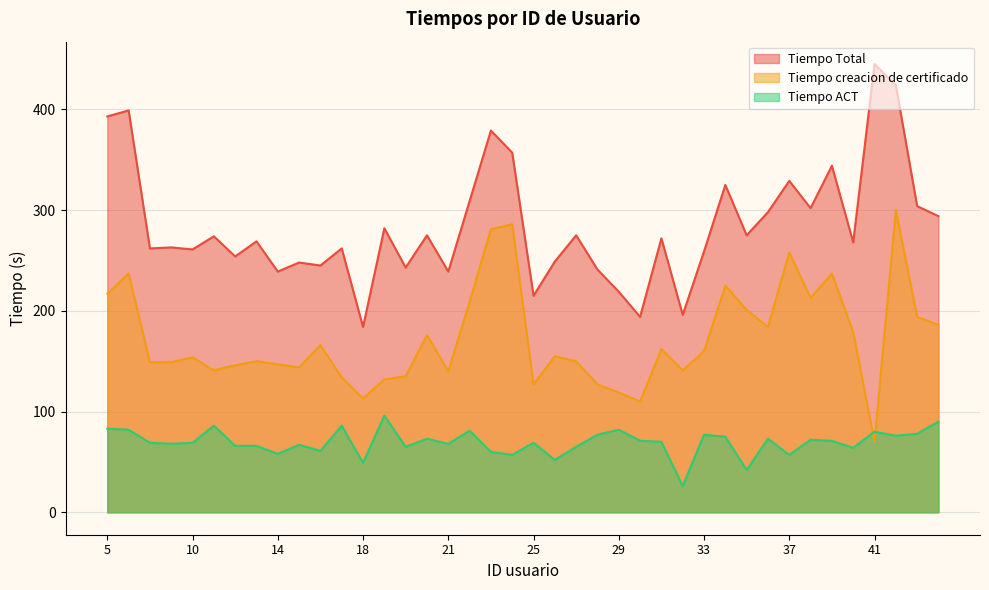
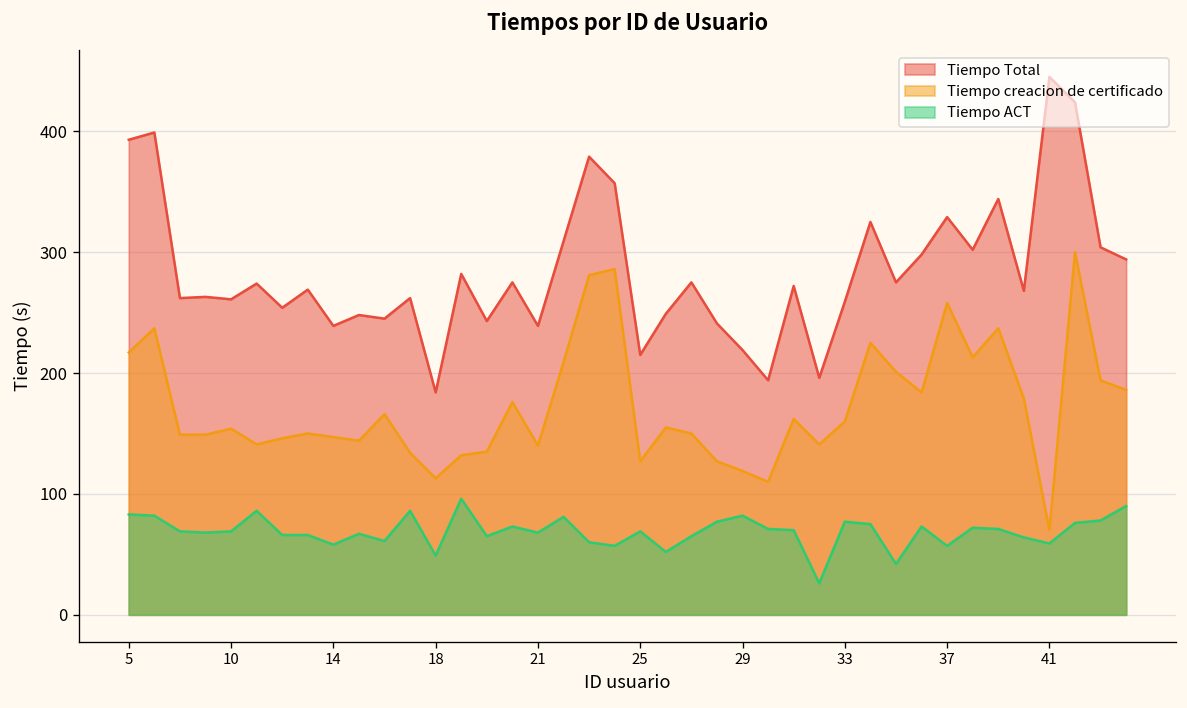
  {
    "Tiempo creacion de certificado": {
      "41": 70
    },
    "Tiempo ACT": {
-     "41": 80
+     "41": 59
    }
  }
